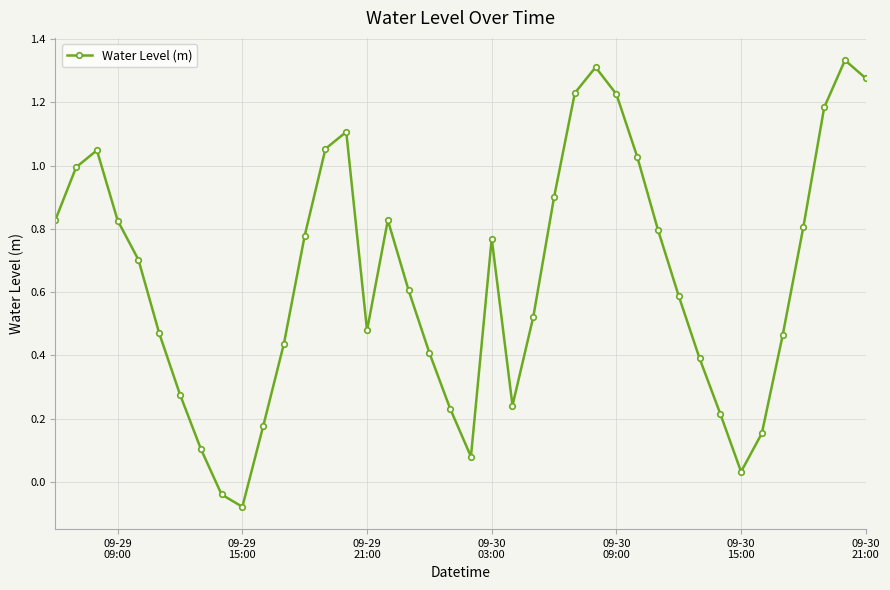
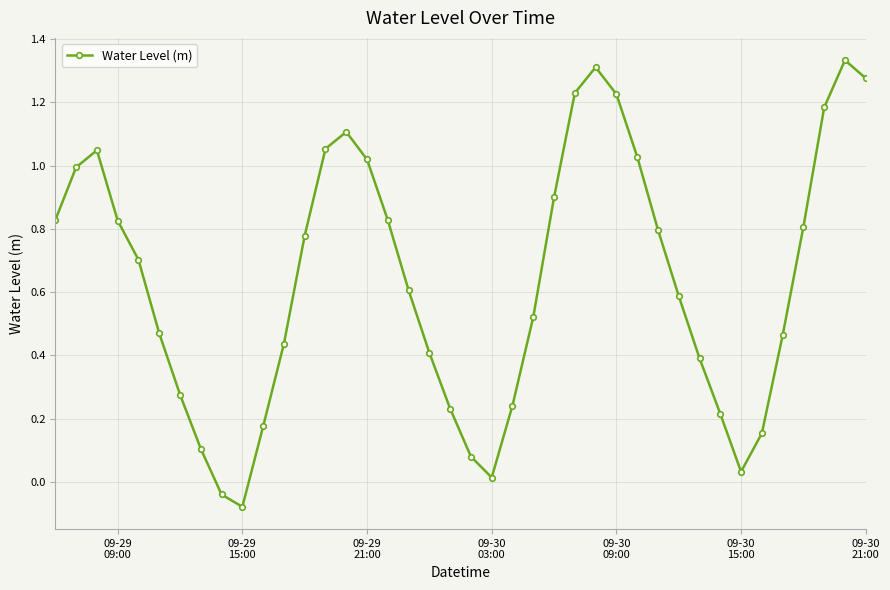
  {
    "09-29 09:00": 0.83,
    "09-29 15:00": -0.08,
-   "09-29 21:00": 0.48,
-   "09-30 03:00": 0.77,
+   "09-29 21:00": 1.02,
+   "09-30 03:00": 0.01,
    "09-30 09:00": 1.23,
    "09-30 15:00": 0.03,
    "09-30 21:00": 1.28
  }
